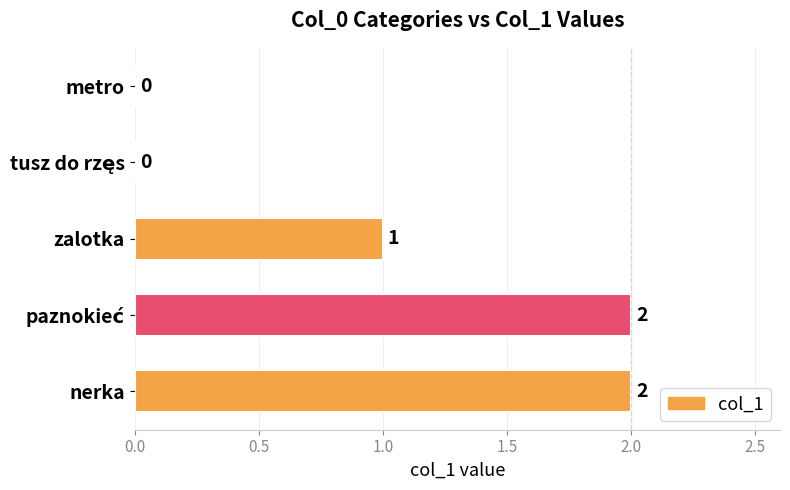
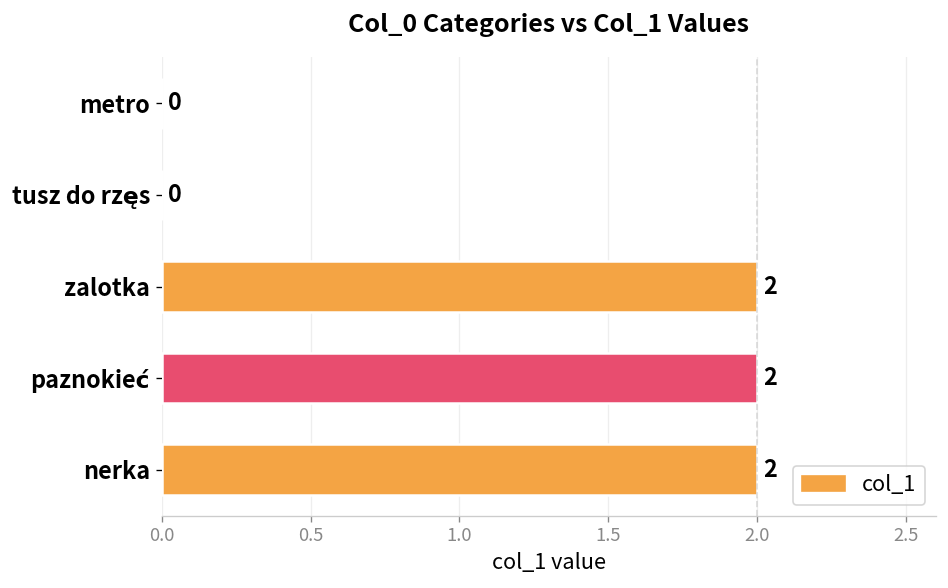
  {
    "metro": 0,
    "tusz do rzęs": 0,
-   "zalotka": 1,
+   "zalotka": 2,
    "paznokieć": 2,
    "nerka": 2
  }
